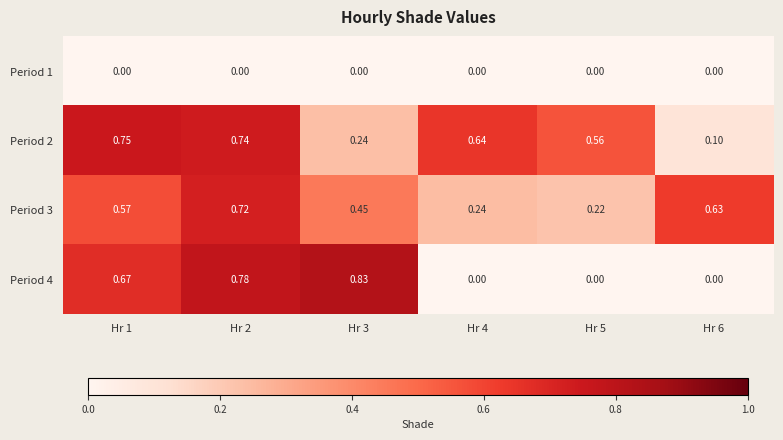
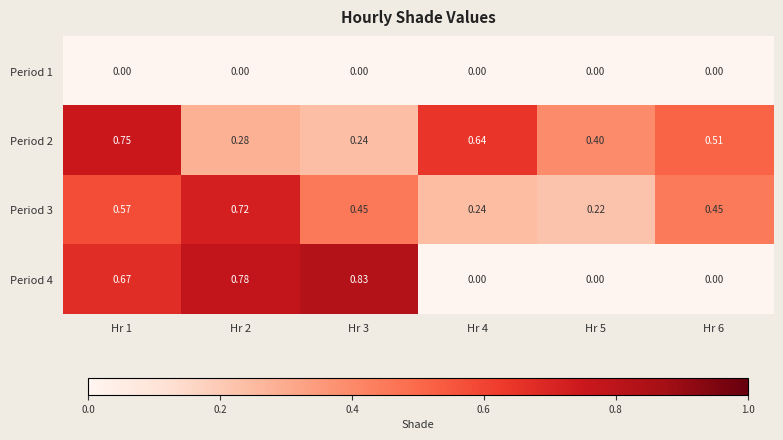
  {
    "Period 1": {
      "Hr 1": 0.00,
      "Hr 2": 0.00,
      "Hr 3": 0.00,
      "Hr 4": 0.00,
      "Hr 5": 0.00,
      "Hr 6": 0.00
    },
    "Period 2": {
      "Hr 1": 0.75,
-     "Hr 2": 0.74,
+     "Hr 2": 0.28,
      "Hr 3": 0.24,
      "Hr 4": 0.64,
-     "Hr 5": 0.56,
-     "Hr 6": 0.10
+     "Hr 5": 0.40,
+     "Hr 6": 0.51
    },
    "Period 3": {
      "Hr 1": 0.57,
      "Hr 2": 0.72,
      "Hr 3": 0.45,
      "Hr 4": 0.24,
      "Hr 5": 0.22,
-     "Hr 6": 0.63
+     "Hr 6": 0.45
    },
    "Period 4": {
      "Hr 1": 0.67,
      "Hr 2": 0.78,
      "Hr 3": 0.83,
      "Hr 4": 0.00,
      "Hr 5": 0.00,
      "Hr 6": 0.00
    }
  }
